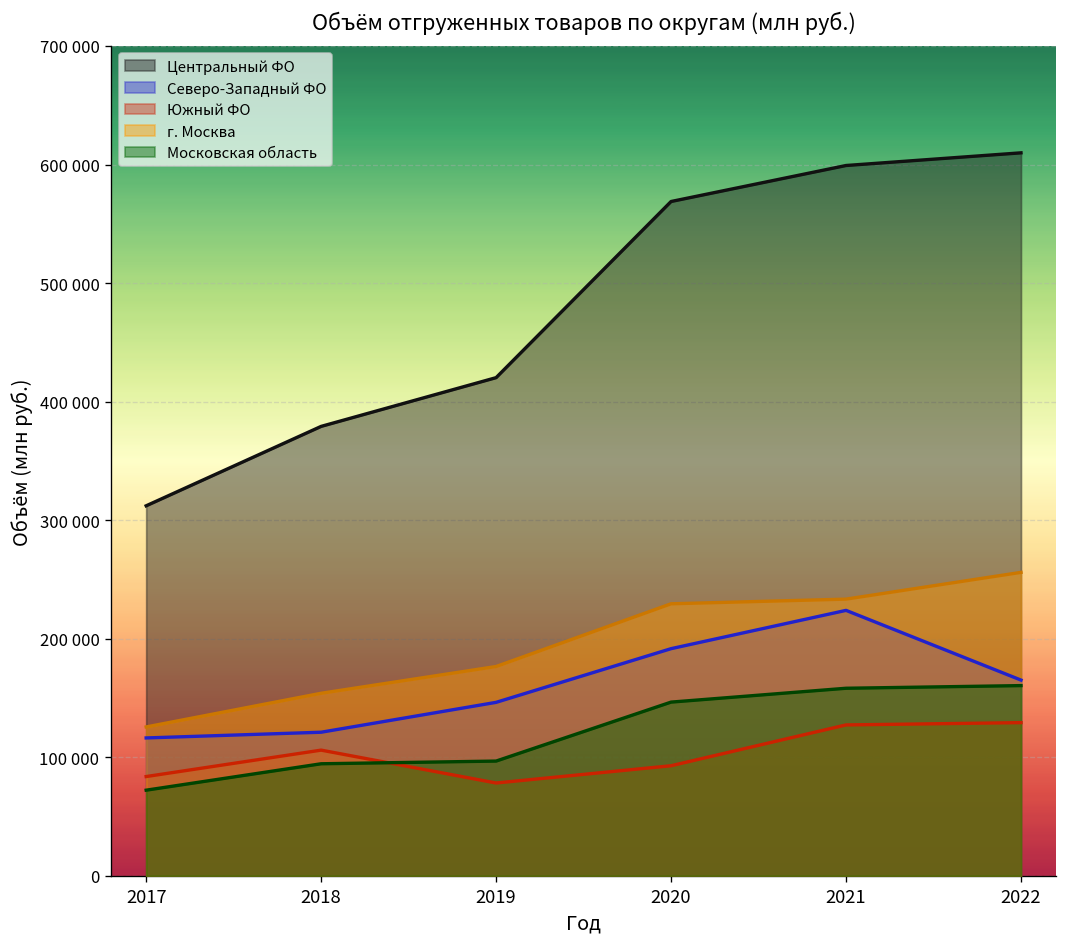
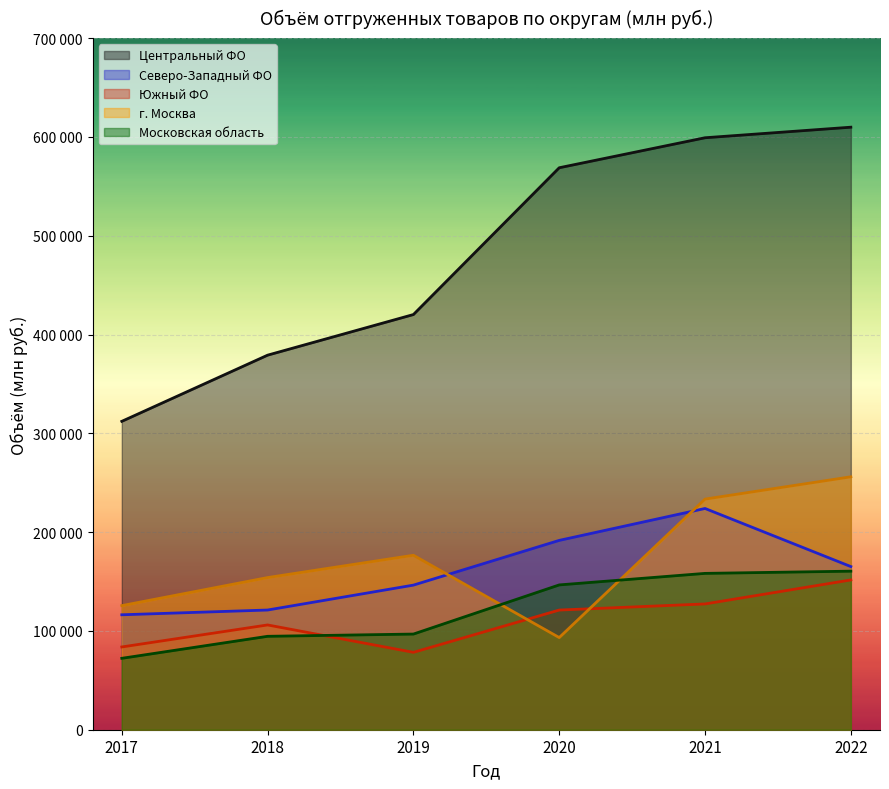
  {
    "Северо-Западный ФО": {
      "2017": 120000,
      "2018": 120000,
      "2019": 150000,
      "2020": 190000,
      "2021": 220000,
      "2022": 170000
    },
    "Южный ФО": {
      "2017": 80000,
      "2018": 110000,
      "2019": 80000,
-     "2020": 90000,
+     "2020": 120000,
      "2021": 130000,
-     "2022": 130000
+     "2022": 150000
    },
    "г. Москва": {
      "2017": 130000,
      "2018": 150000,
      "2019": 180000,
-     "2020": 230000,
+     "2020": 90000,
      "2021": 230000,
      "2022": 260000
    }
  }
